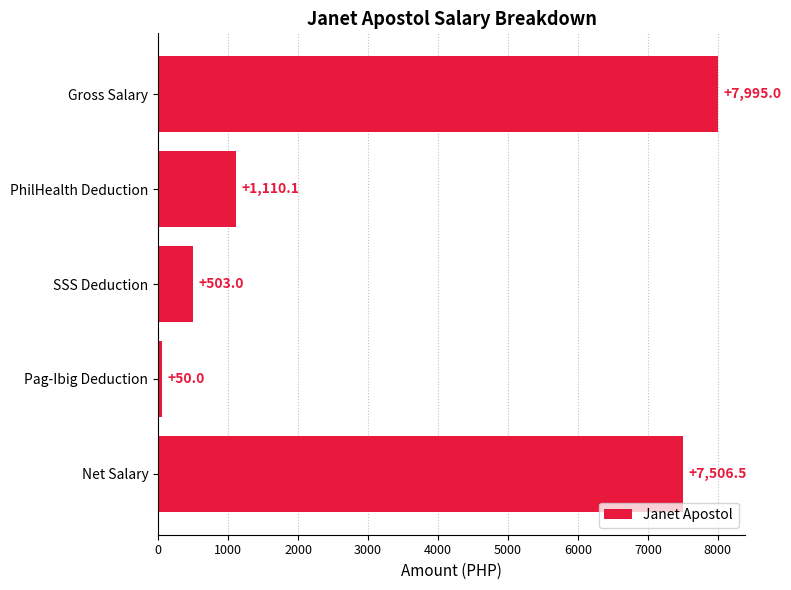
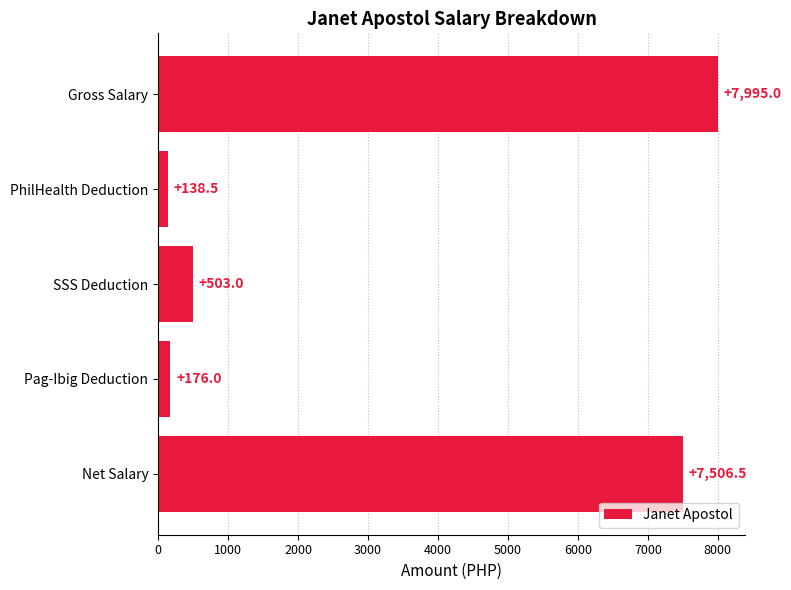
  {
    "Gross Salary": "+7,995.0",
-   "PhilHealth Deduction": "+1,110.1",
+   "PhilHealth Deduction": "+138.5",
    "SSS Deduction": "+503.0",
-   "Pag-Ibig Deduction": "+50.0",
+   "Pag-Ibig Deduction": "+176.0",
    "Net Salary": "+7,506.5"
  }
